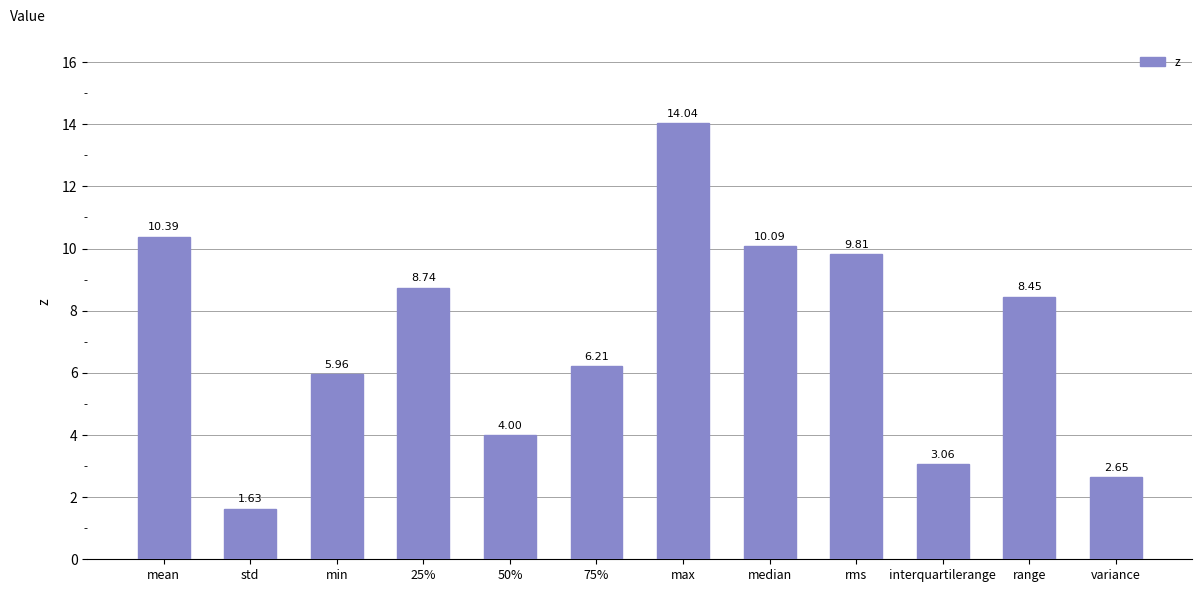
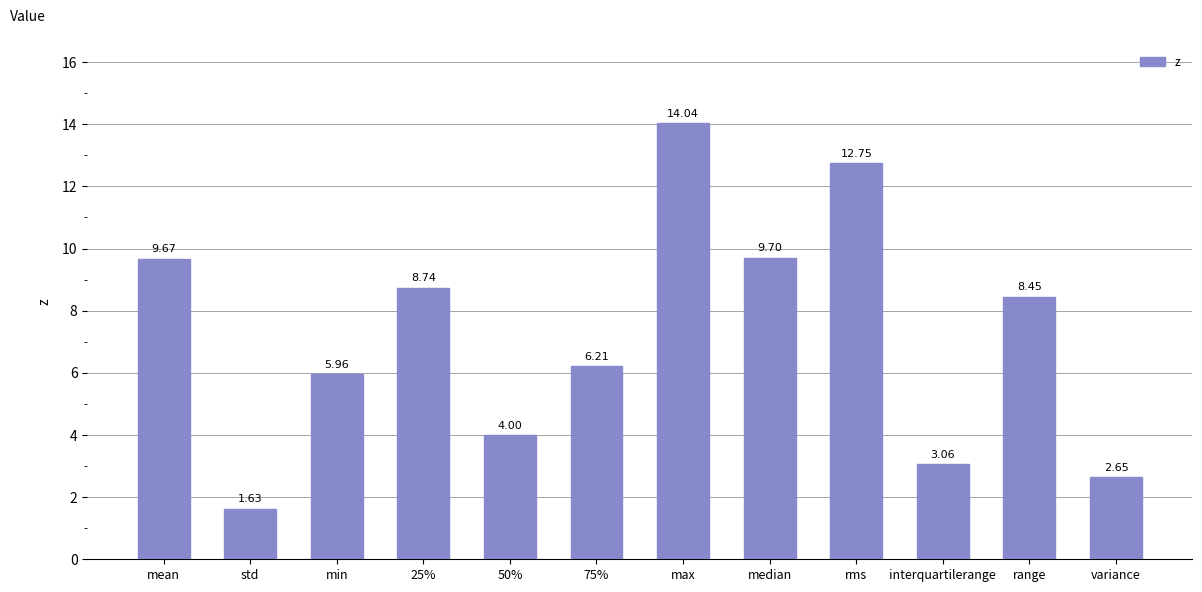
  {
-   "mean": 10.39,
+   "mean": 9.67,
    "std": 1.63,
    "min": 5.96,
    "25%": 8.74,
    "50%": 4.00,
    "75%": 6.21,
    "max": 14.04,
-   "median": 10.09,
-   "rms": 9.81,
+   "median": 9.70,
+   "rms": 12.75,
    "interquartilerange": 3.06,
    "range": 8.45,
    "variance": 2.65
  }
